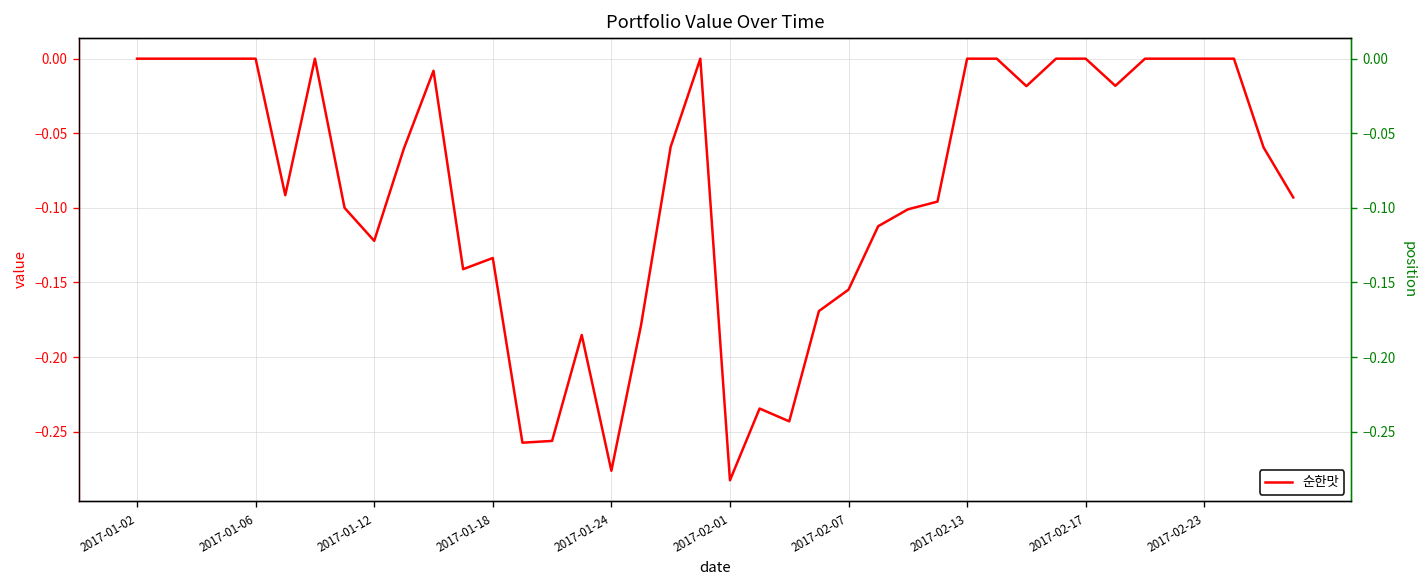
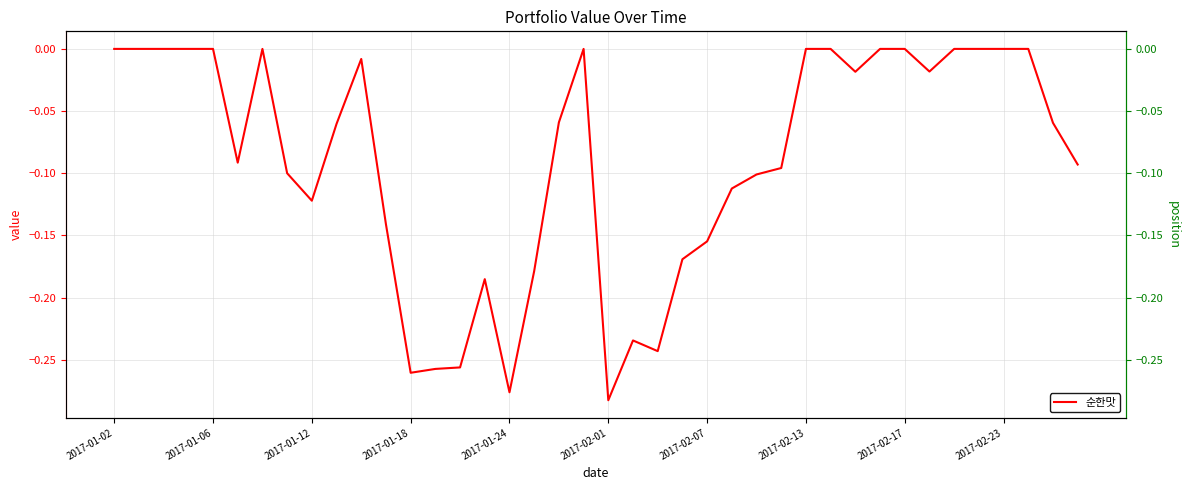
  {
    "2017-01-02": 0.000,
    "2017-01-06": 0.000,
    "2017-01-12": -0.122,
-   "2017-01-18": -0.134,
+   "2017-01-18": -0.261,
    "2017-01-24": -0.276,
    "2017-02-01": -0.283,
    "2017-02-07": -0.155,
    "2017-02-13": 0.000,
    "2017-02-17": 0.000,
    "2017-02-23": 0.000
  }
